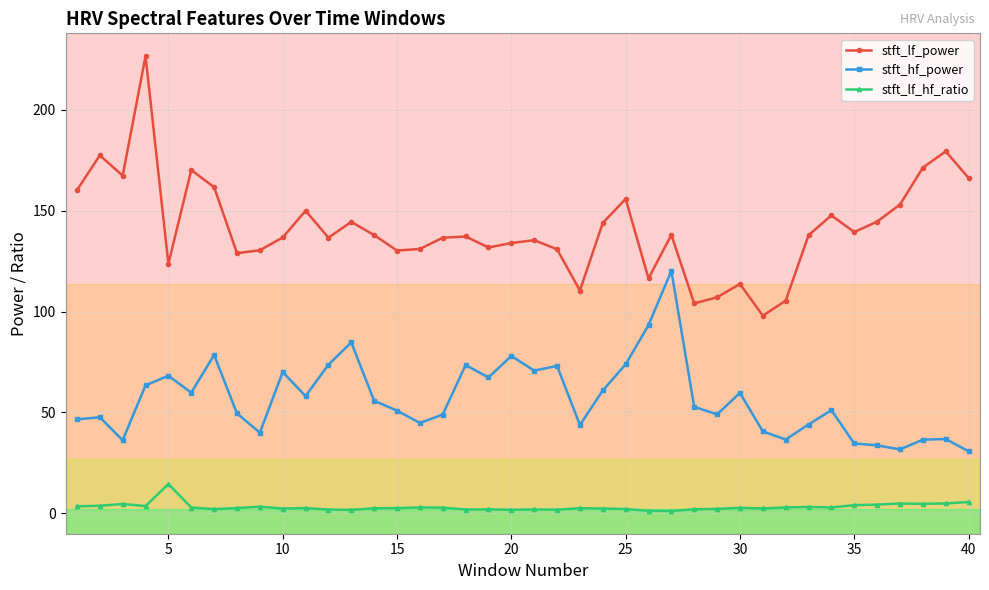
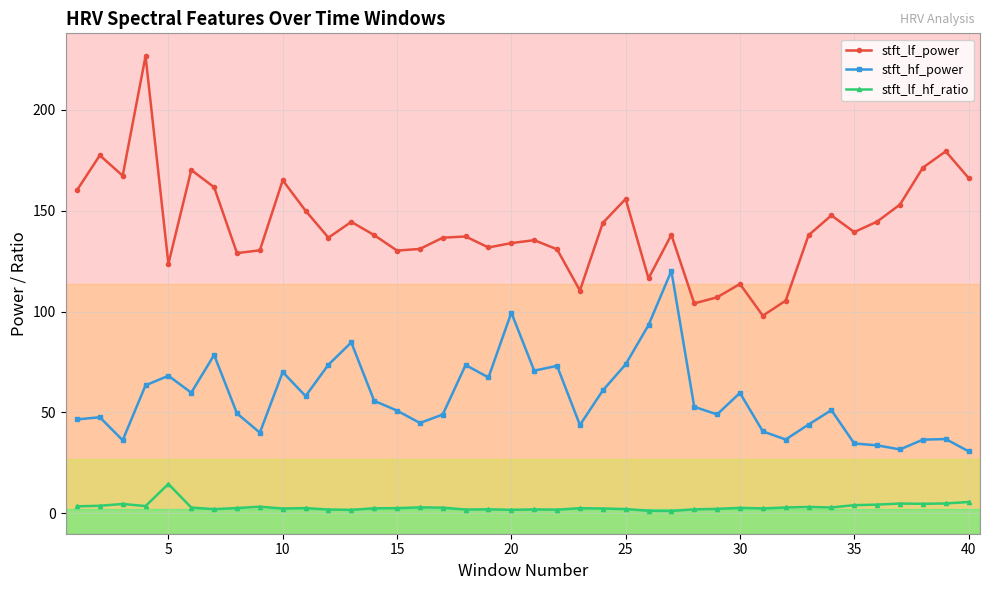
  {
    "stft_lf_power": {
      "5": 124,
-     "10": 137,
+     "10": 165,
      "15": 130,
      "20": 134,
      "25": 156,
      "30": 114,
      "35": 139,
      "40": 166
    },
    "stft_hf_power": {
      "5": 68,
      "10": 70,
      "15": 51,
-     "20": 78,
+     "20": 99,
      "25": 74,
      "30": 60,
      "35": 35,
      "40": 31
    },
    "stft_lf_hf_ratio": {
      "5": 15,
      "10": 2,
      "15": 3,
      "20": 2,
      "25": 2,
      "30": 3,
      "35": 4,
      "40": 6
    }
  }
